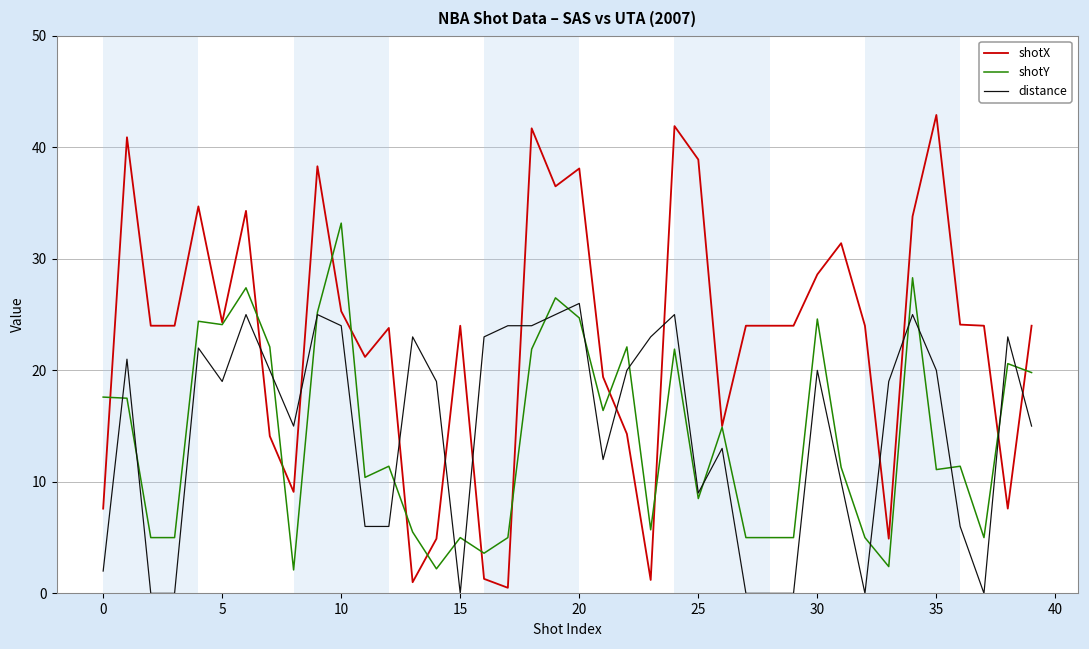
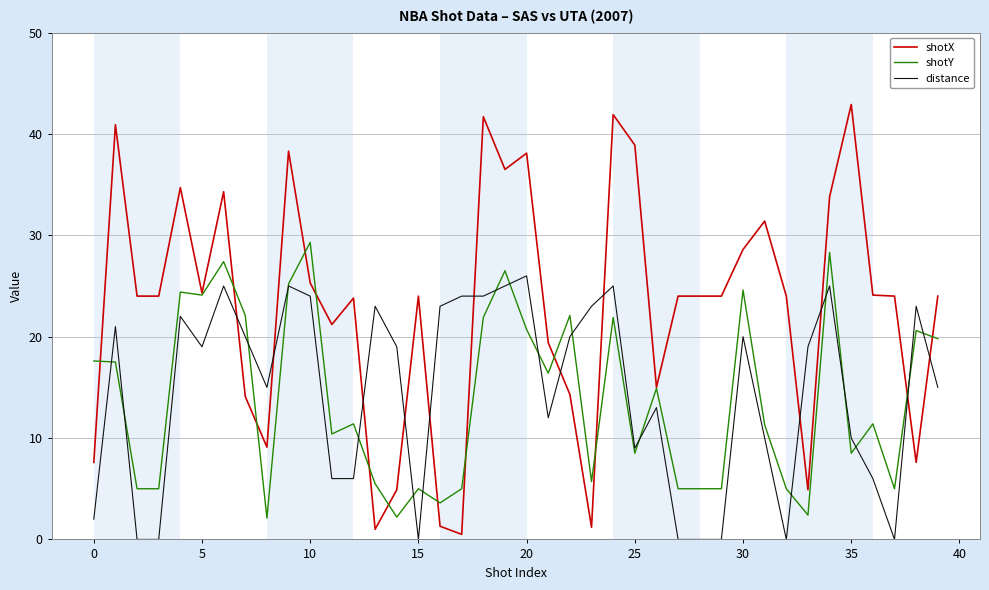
  {
    "shotX": {
      "0": 7.6,
      "10": 25.3,
      "15": 24.0,
      "20": 38.1,
      "25": 38.9,
      "30": 28.6,
      "35": 42.9
    },
    "shotY": {
      "0": 17.6,
-     "10": 33.2,
+     "10": 29.3,
      "15": 5.0,
-     "20": 24.7,
+     "20": 20.7,
      "25": 8.5,
      "30": 24.6,
-     "35": 11.1
+     "35": 8.5
    },
    "distance": {
      "0": 2,
      "5": 19,
      "10": 24,
      "15": 0,
      "20": 26,
      "25": 9,
      "30": 20,
-     "35": 20
+     "35": 10
    }
  }
